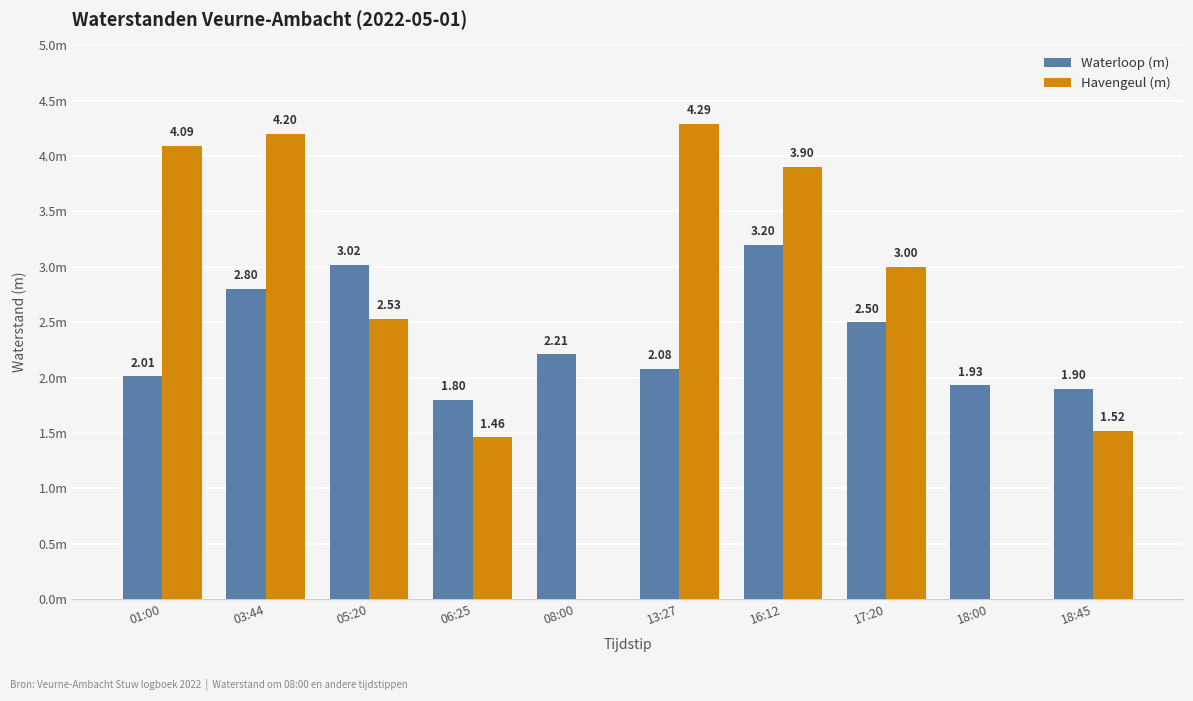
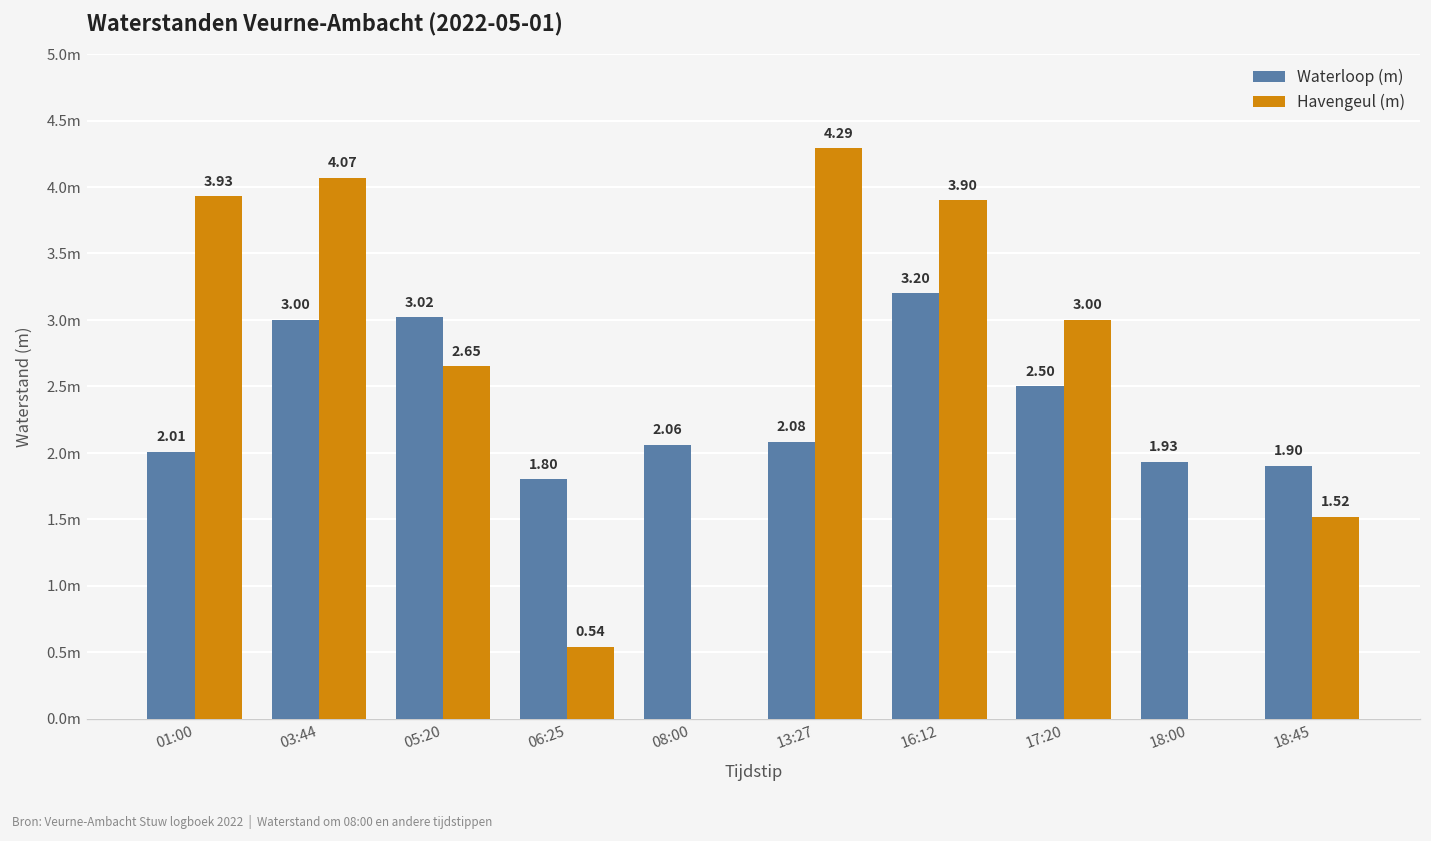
  {
    "Waterloop (m)": {
      "01:00": 2.01,
-     "03:44": 2.80,
+     "03:44": 3.00,
      "05:20": 3.02,
      "06:25": 1.80,
-     "08:00": 2.21,
+     "08:00": 2.06,
      "13:27": 2.08,
      "16:12": 3.20,
      "17:20": 2.50,
      "18:00": 1.93,
      "18:45": 1.90
    },
    "Havengeul (m)": {
-     "01:00": 4.09,
-     "03:44": 4.20,
-     "05:20": 2.53,
-     "06:25": 1.46,
+     "01:00": 3.93,
+     "03:44": 4.07,
+     "05:20": 2.65,
+     "06:25": 0.54,
      "13:27": 4.29,
      "16:12": 3.90,
      "17:20": 3.00,
      "18:45": 1.52
    }
  }
